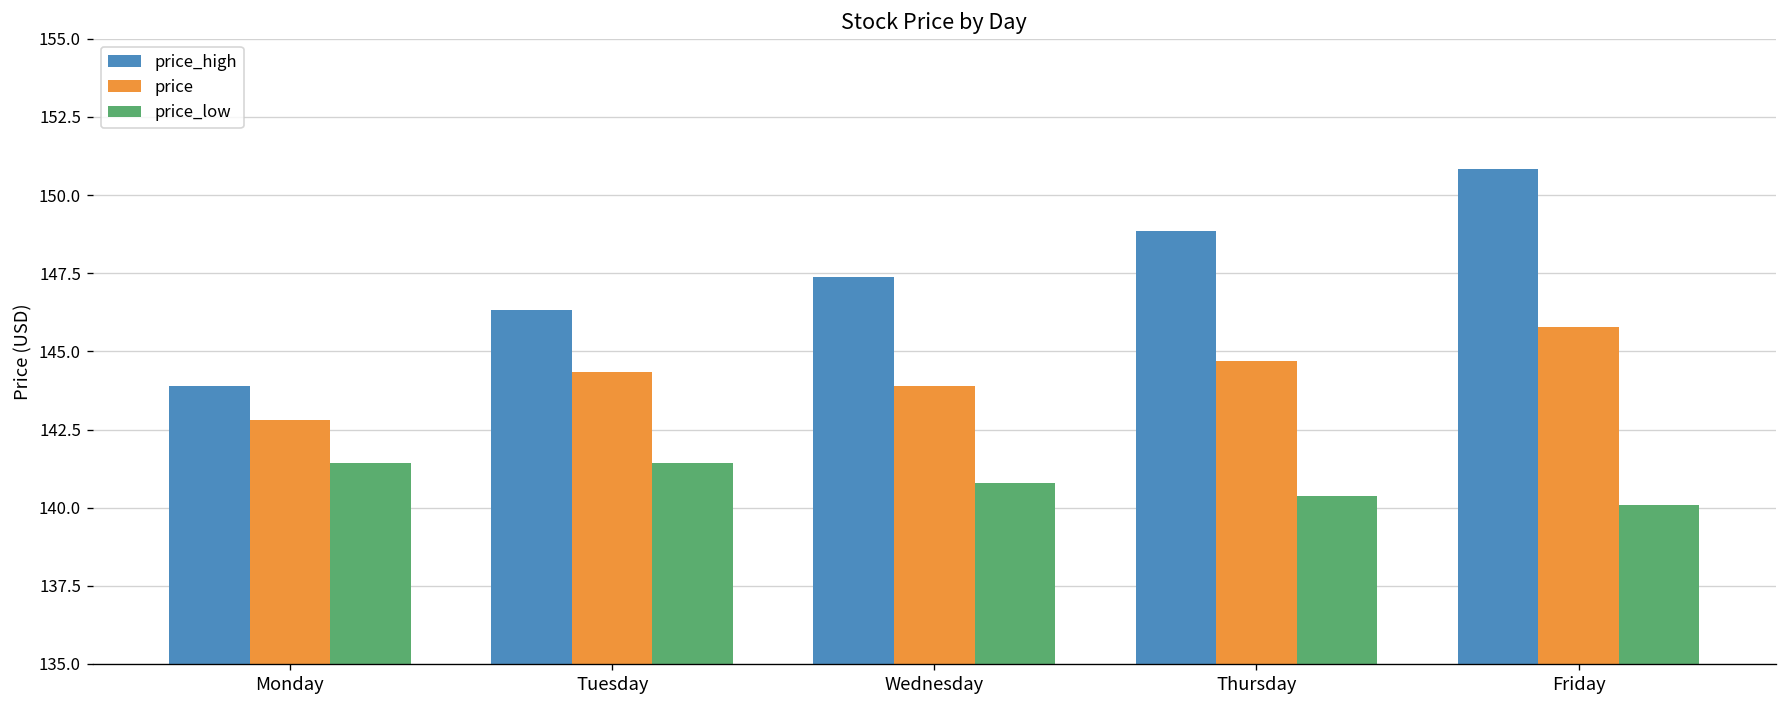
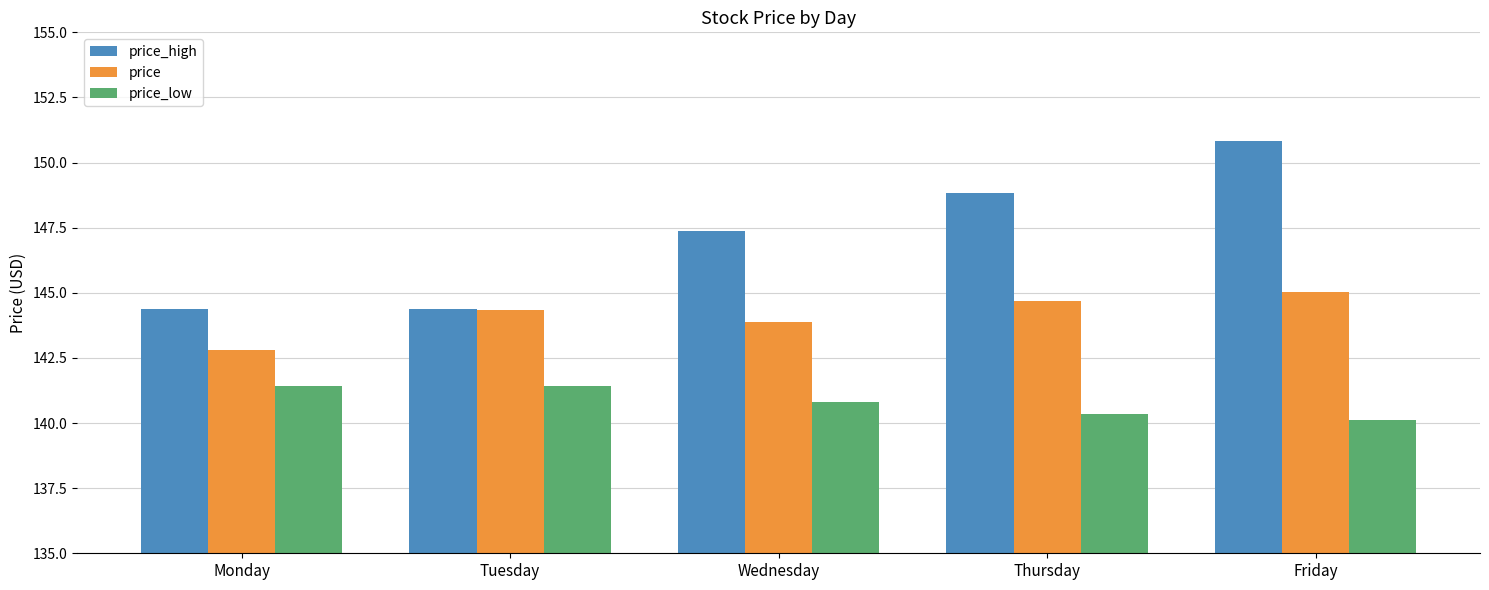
  {
    "price_high": {
-     "Monday": 143.9,
-     "Tuesday": 146.3,
+     "Monday": 144.4,
+     "Tuesday": 144.4,
      "Wednesday": 147.4,
      "Thursday": 148.8,
      "Friday": 150.8
    },
    "price": {
      "Monday": 142.8,
      "Tuesday": 144.4,
      "Wednesday": 143.9,
      "Thursday": 144.7,
-     "Friday": 145.8
+     "Friday": 145.1
    },
    "price_low": {
      "Monday": 141.4,
      "Tuesday": 141.4,
      "Wednesday": 140.8,
      "Thursday": 140.4,
      "Friday": 140.1
    }
  }
